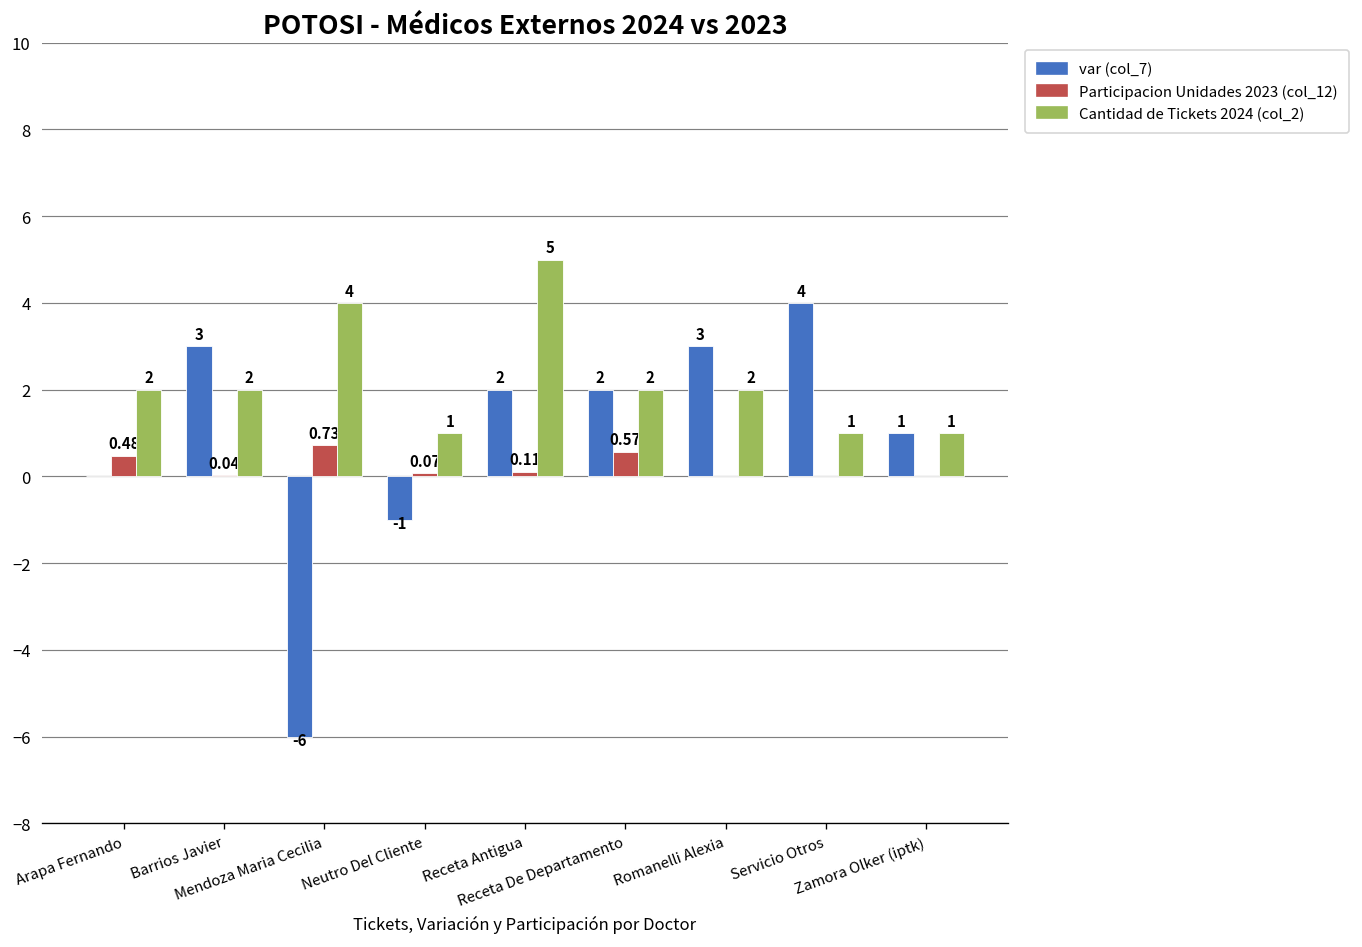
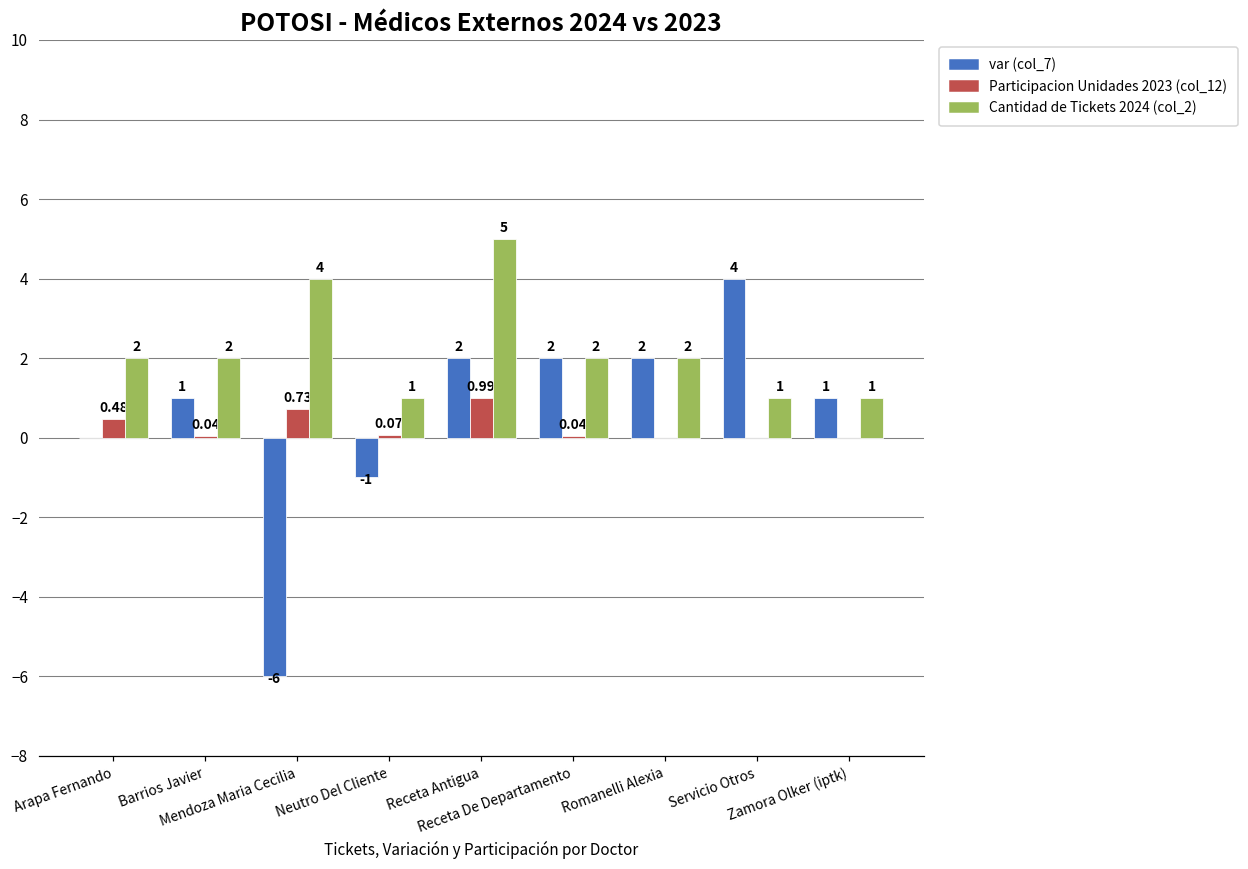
  {
    "var (col_7)": {
-     "Barrios Javier": 3,
+     "Barrios Javier": 1,
      "Mendoza Maria Cecilia": -6,
      "Neutro Del Cliente": -1,
      "Receta Antigua": 2,
      "Receta De Departamento": 2,
-     "Romanelli Alexia": 3,
+     "Romanelli Alexia": 2,
      "Servicio Otros": 4,
      "Zamora Olker (iptk)": 1
    },
    "Participacion Unidades 2023 (col_12)": {
      "Arapa Fernando": 0.48,
      "Barrios Javier": 0.04,
      "Mendoza Maria Cecilia": 0.73,
      "Neutro Del Cliente": 0.07,
-     "Receta Antigua": 0.11,
-     "Receta De Departamento": 0.57
+     "Receta Antigua": 0.99,
+     "Receta De Departamento": 0.04
    },
    "Cantidad de Tickets 2024 (col_2)": {
      "Arapa Fernando": 2,
      "Barrios Javier": 2,
      "Mendoza Maria Cecilia": 4,
      "Neutro Del Cliente": 1,
      "Receta Antigua": 5,
      "Receta De Departamento": 2,
      "Romanelli Alexia": 2,
      "Servicio Otros": 1,
      "Zamora Olker (iptk)": 1
    }
  }
